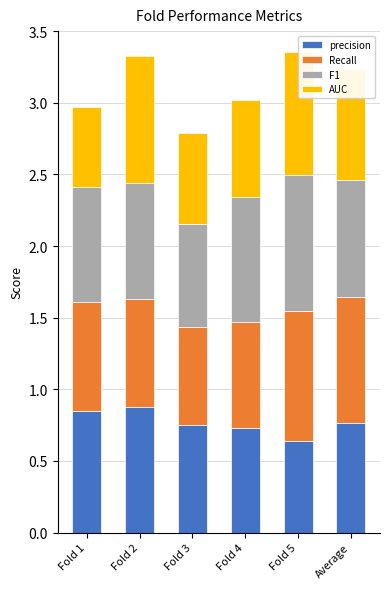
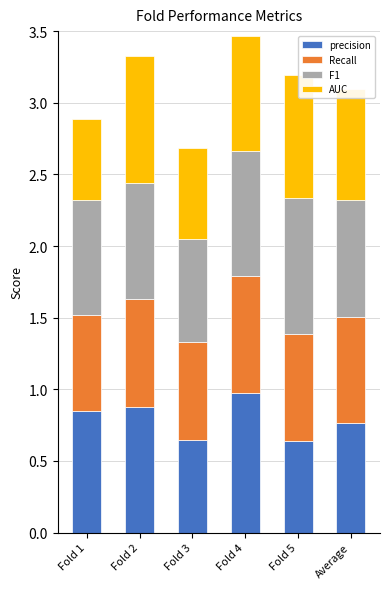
  {
    "precision": {
      "Fold 1": 0.85,
      "Fold 2": 0.87,
-     "Fold 3": 0.75,
-     "Fold 4": 0.73,
+     "Fold 3": 0.65,
+     "Fold 4": 0.97,
      "Fold 5": 0.64,
      "Average": 0.77
    },
    "Recall": {
-     "Fold 1": 0.76,
+     "Fold 1": 0.68,
      "Fold 2": 0.76,
      "Fold 3": 0.68,
-     "Fold 4": 0.74,
-     "Fold 5": 0.91,
-     "Average": 0.87
+     "Fold 4": 0.82,
+     "Fold 5": 0.75,
+     "Average": 0.74
    },
    "F1": {
      "Fold 1": 0.80,
      "Fold 2": 0.81,
      "Fold 3": 0.72,
      "Fold 4": 0.87,
      "Fold 5": 0.95,
      "Average": 0.82
    },
    "AUC": {
      "Fold 1": 0.56,
      "Fold 2": 0.89,
      "Fold 3": 0.64,
-     "Fold 4": 0.67,
+     "Fold 4": 0.80,
      "Fold 5": 0.86
    }
  }
